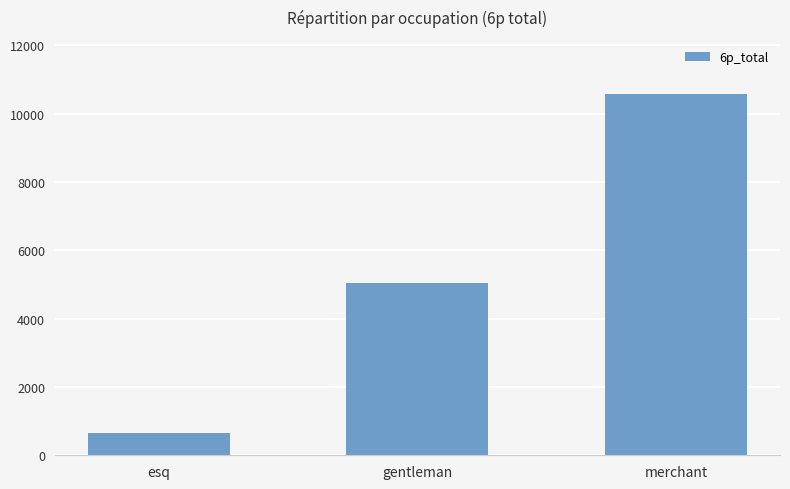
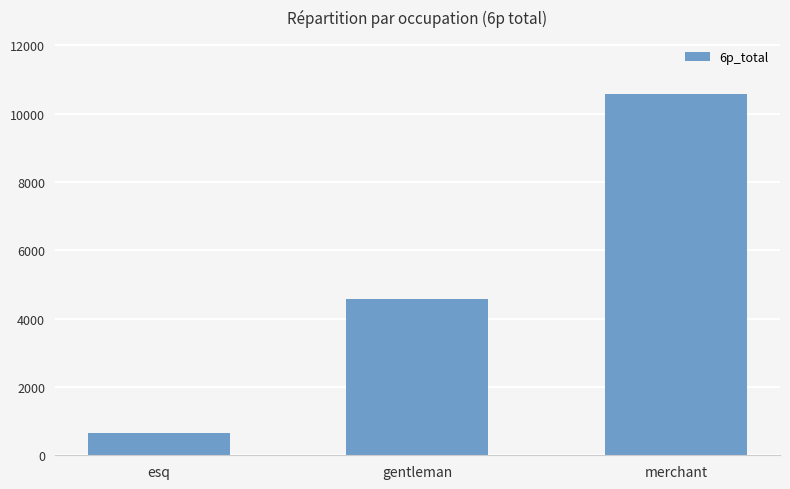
  {
    "esq": 600,
-   "gentleman": 5000,
+   "gentleman": 4600,
    "merchant": 10600
  }
